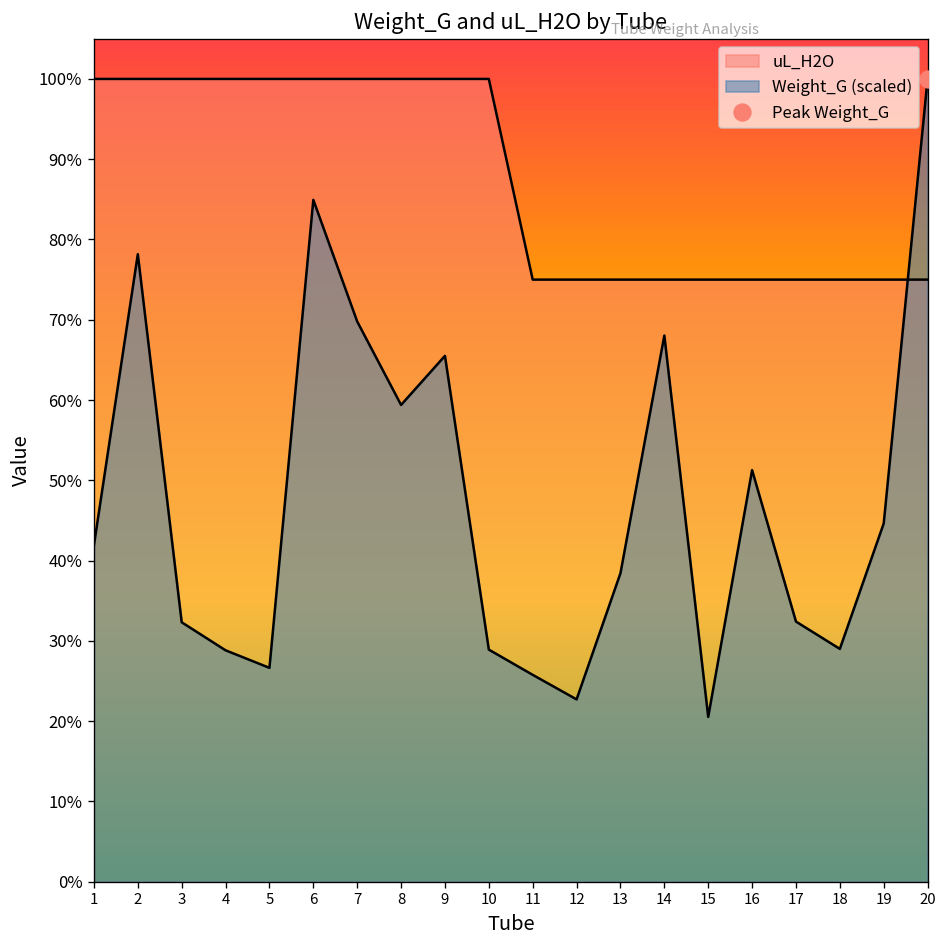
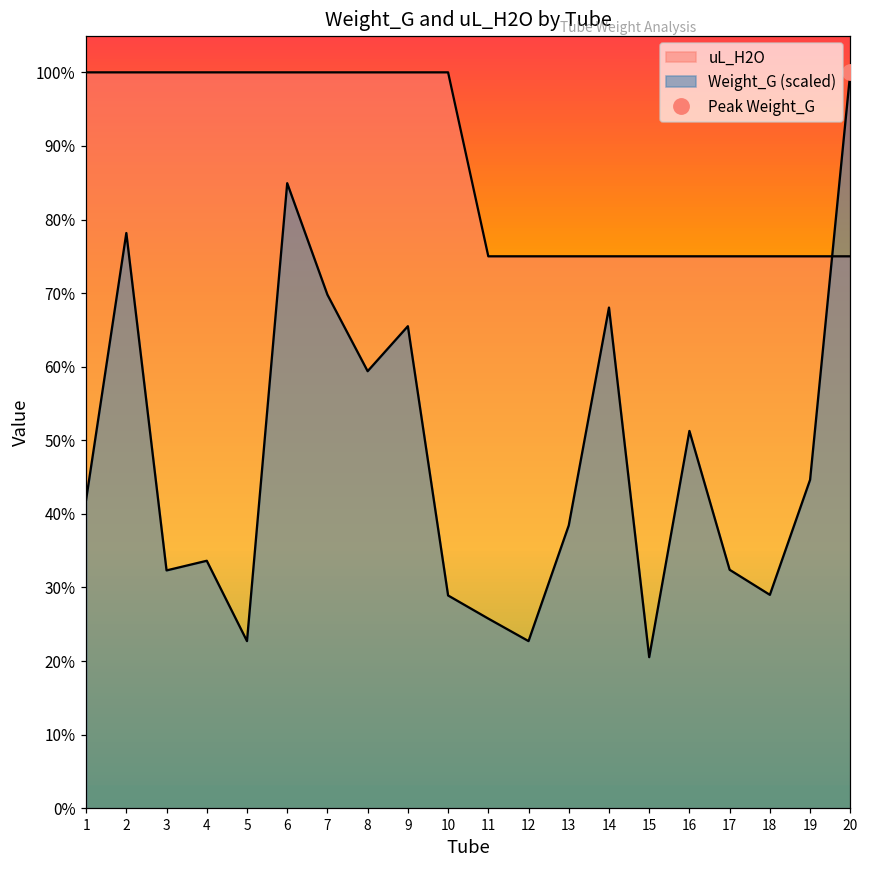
  {
    "Weight_G (scaled)": {
      "1": "42%",
      "2": "78%",
      "3": "32%",
-     "4": "29%",
-     "5": "27%",
+     "4": "34%",
+     "5": "23%",
      "6": "85%",
      "7": "70%",
      "8": "59%",
      "9": "66%",
      "10": "29%",
      "11": "26%",
      "12": "23%",
      "13": "38%",
      "14": "68%",
      "15": "21%",
      "16": "51%",
      "17": "32%",
      "18": "29%",
      "19": "45%"
    }
  }
